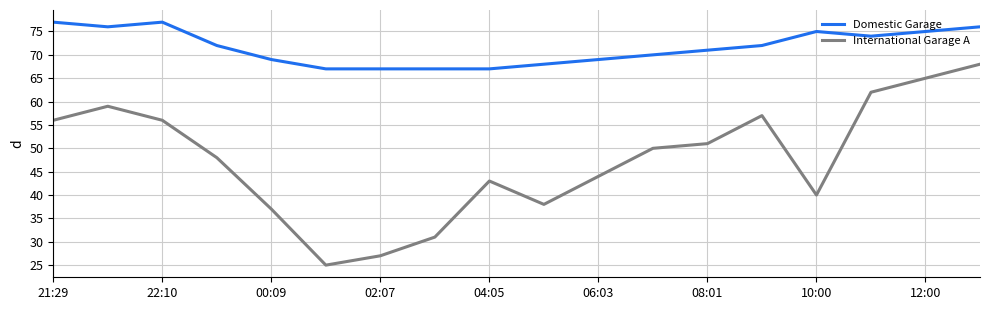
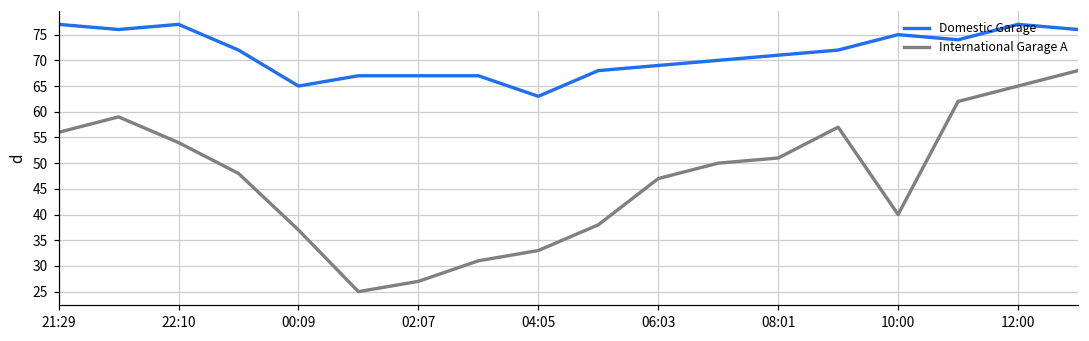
  {
    "Domestic Garage": {
      "21:29": 77,
      "22:10": 77,
-     "00:09": 69,
+     "00:09": 65,
      "02:07": 67,
-     "04:05": 67,
+     "04:05": 63,
      "06:03": 69,
      "08:01": 71,
      "10:00": 75,
-     "12:00": 75
+     "12:00": 77
    },
    "International Garage A": {
      "21:29": 56,
-     "22:10": 56,
+     "22:10": 54,
      "00:09": 37,
      "02:07": 27,
-     "04:05": 43,
-     "06:03": 44,
+     "04:05": 33,
+     "06:03": 47,
      "08:01": 51,
      "10:00": 40,
      "12:00": 65
    }
  }
